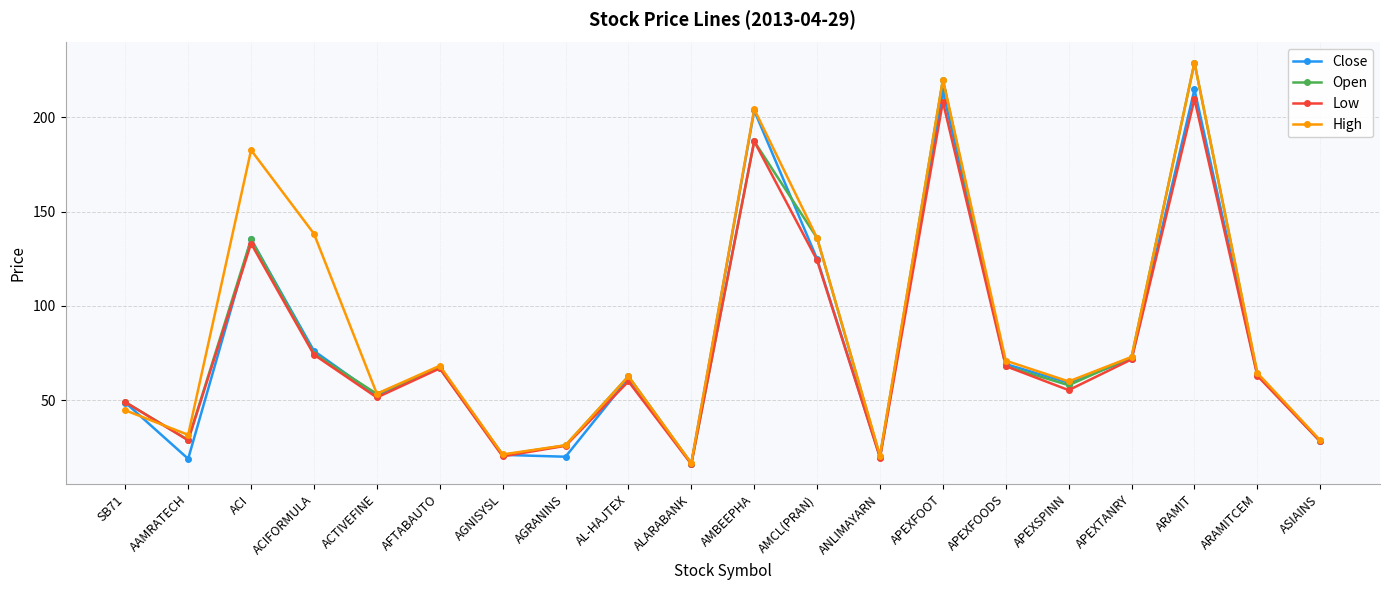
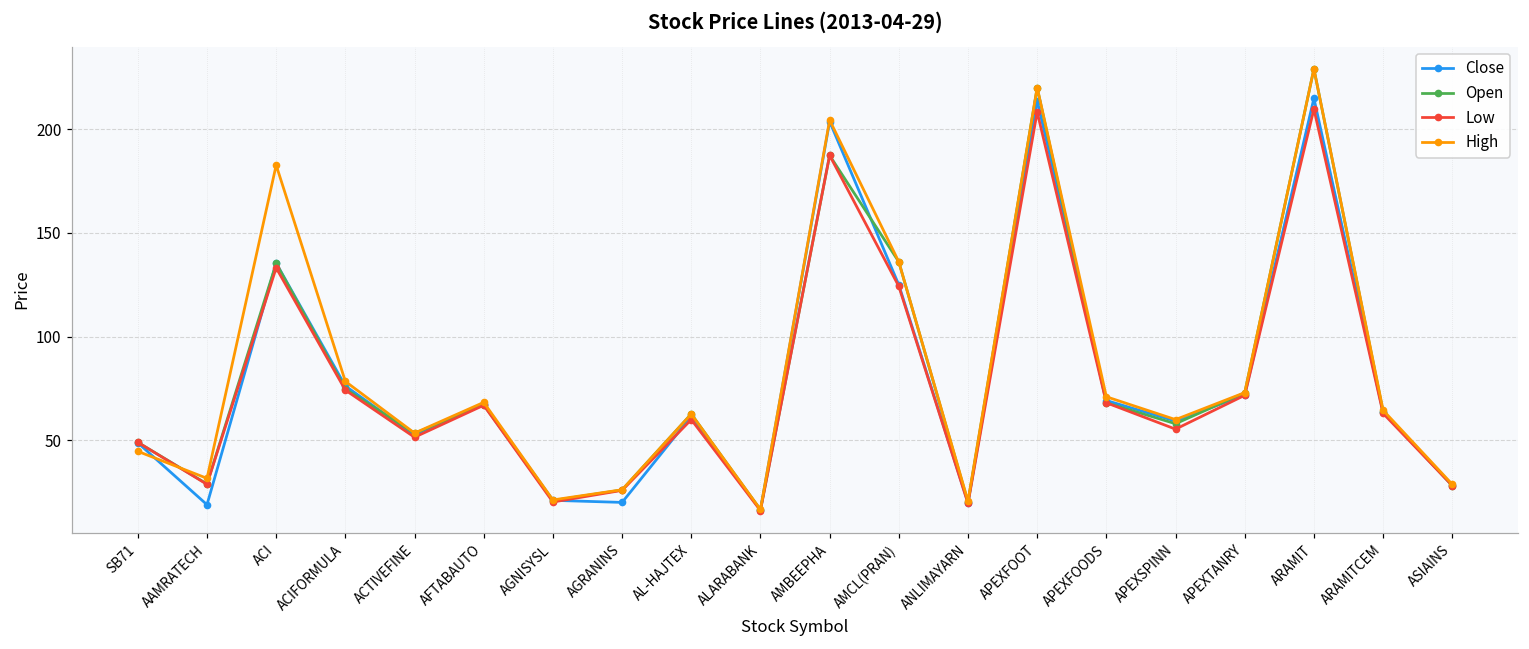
  {
    "Close": {
      "AAMRATECH": 19,
      "ACIFORMULA": 76,
      "AGRANINS": 20,
      "APEXFOOT": 214,
      "ARAMIT": 215
    },
    "Low": {
      "ACI": 133,
      "AL-HAJTEX": 60,
      "APEXFOOT": 208,
      "APEXSPINN": 55,
      "ARAMIT": 210
    },
    "High": {
      "SB71": 45,
      "AAMRATECH": 32,
      "ACI": 183,
-     "ACIFORMULA": 138,
+     "ACIFORMULA": 78,
      "APEXFOODS": 71
    }
  }
